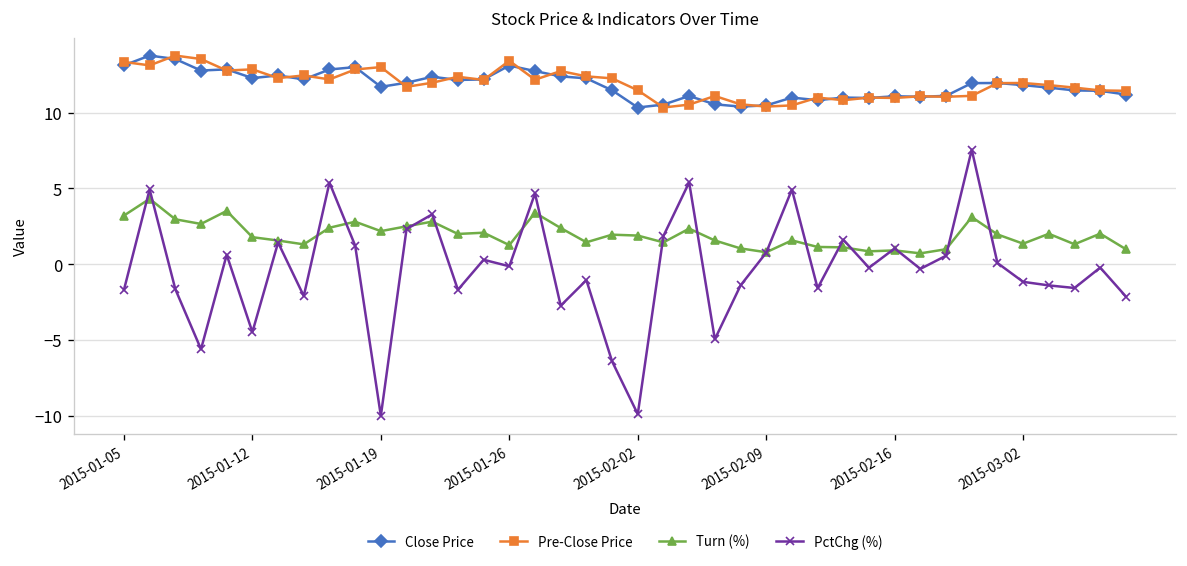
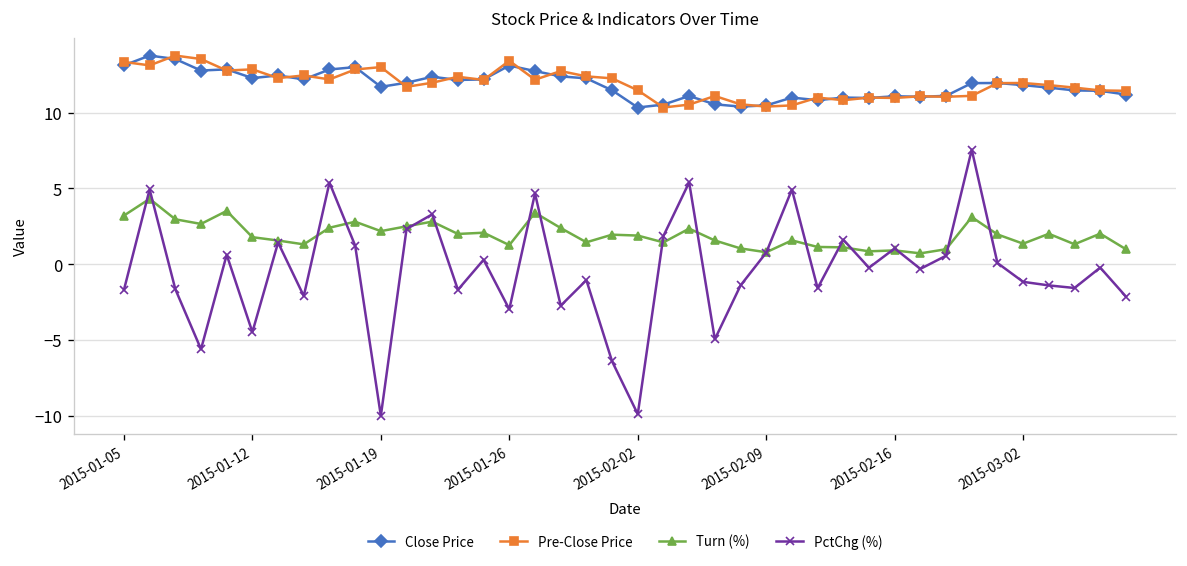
  {
    "Close Price": {
      "2015-01-05": 13.1,
      "2015-01-12": 12.3,
      "2015-01-19": 11.7,
      "2015-01-26": 13.1,
      "2015-02-02": 10.3
    },
    "Pre-Close Price": {
      "2015-01-05": 13.4,
      "2015-01-12": 12.9,
      "2015-01-19": 13.0,
      "2015-01-26": 13.4,
      "2015-02-02": 11.5
    },
    "Turn (%)": {
      "2015-01-05": 3.2,
      "2015-01-12": 1.8,
      "2015-01-19": 2.2,
      "2015-01-26": 1.3,
      "2015-02-02": 1.9,
      "2015-03-02": 1.3
    },
    "PctChg (%)": {
      "2015-01-05": -1.7,
      "2015-01-12": -4.5,
      "2015-01-19": -10.0,
-     "2015-01-26": -0.1,
+     "2015-01-26": -3.0,
      "2015-02-02": -9.9,
      "2015-03-02": -1.2
    }
  }
